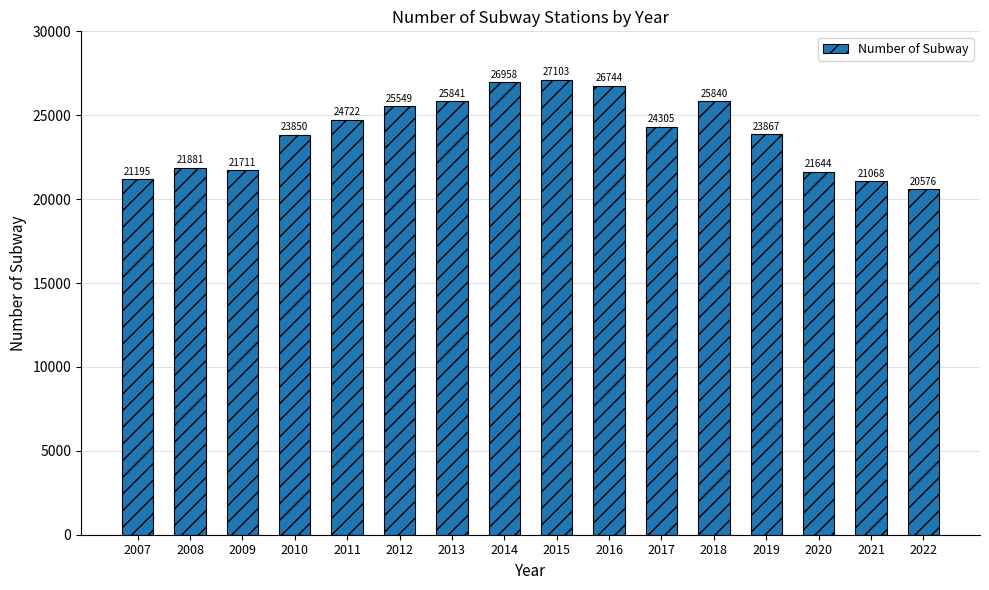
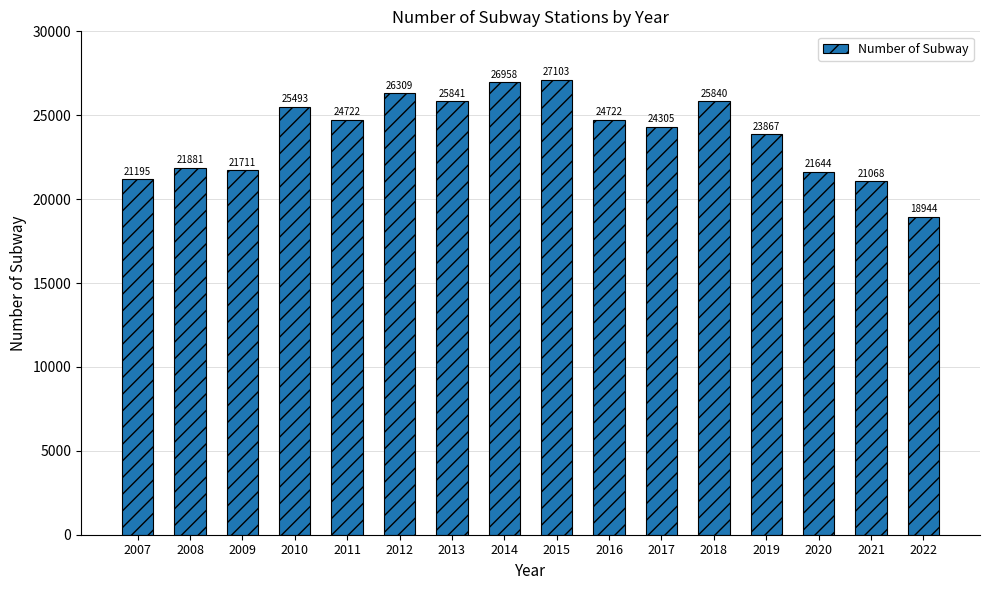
  {
    "2007": 21195,
    "2008": 21881,
    "2009": 21711,
-   "2010": 23850,
+   "2010": 25493,
    "2011": 24722,
-   "2012": 25549,
+   "2012": 26309,
    "2013": 25841,
    "2014": 26958,
    "2015": 27103,
-   "2016": 26744,
+   "2016": 24722,
    "2017": 24305,
    "2018": 25840,
    "2019": 23867,
    "2020": 21644,
    "2021": 21068,
-   "2022": 20576
+   "2022": 18944
  }
